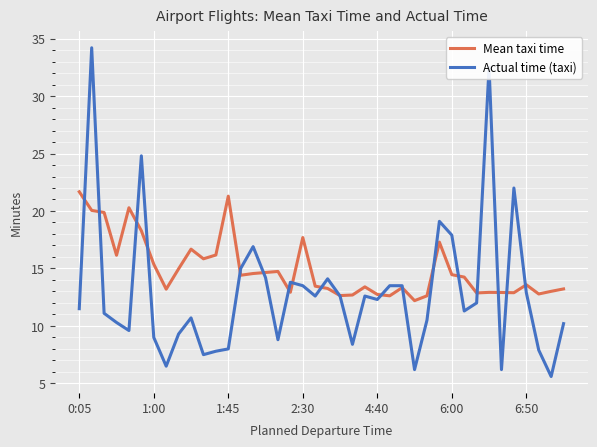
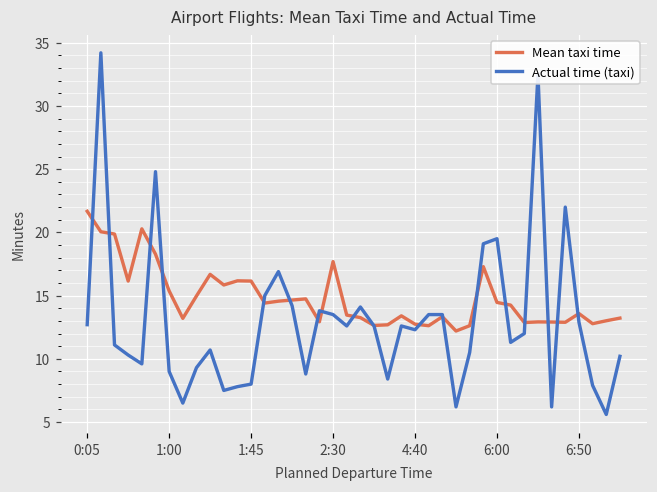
  {
    "Mean taxi time": {
      "0:05": 21.7,
-     "1:45": 21.3,
+     "1:45": 16.2,
      "2:30": 17.7,
      "4:40": 12.7,
      "6:00": 14.5
    },
    "Actual time (taxi)": {
-     "0:05": 11.5,
+     "0:05": 12.7,
      "1:45": 8.0,
      "2:30": 13.5,
      "4:40": 12.3,
-     "6:00": 17.9
+     "6:00": 19.5
    }
  }
